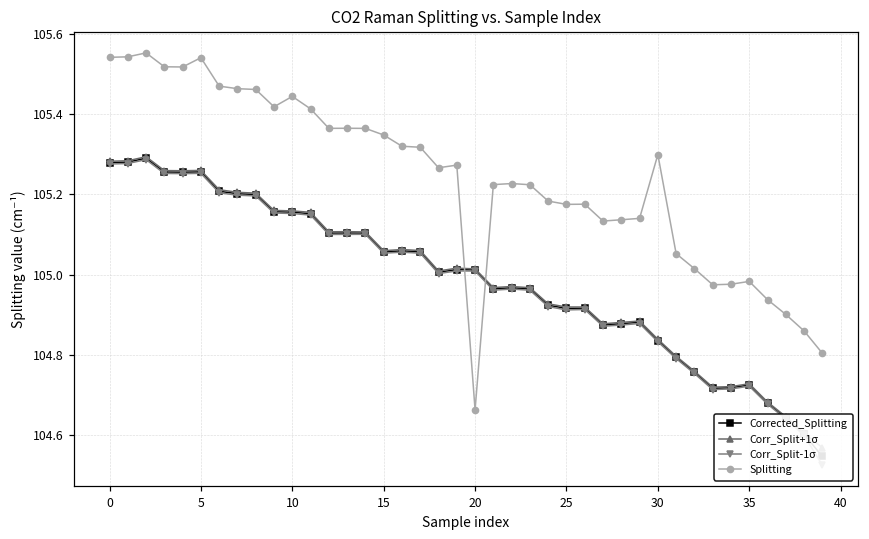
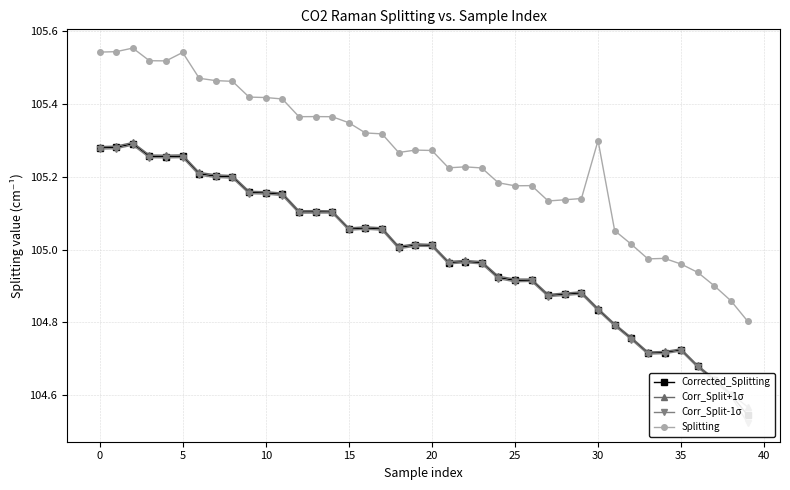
  {
    "Splitting": {
      "0": 105.54,
      "5": 105.54,
-     "10": 105.44,
+     "10": 105.42,
      "15": 105.35,
-     "20": 104.66,
+     "20": 105.27,
      "25": 105.18,
      "30": 105.30,
-     "35": 104.98
+     "35": 104.96
    }
  }
